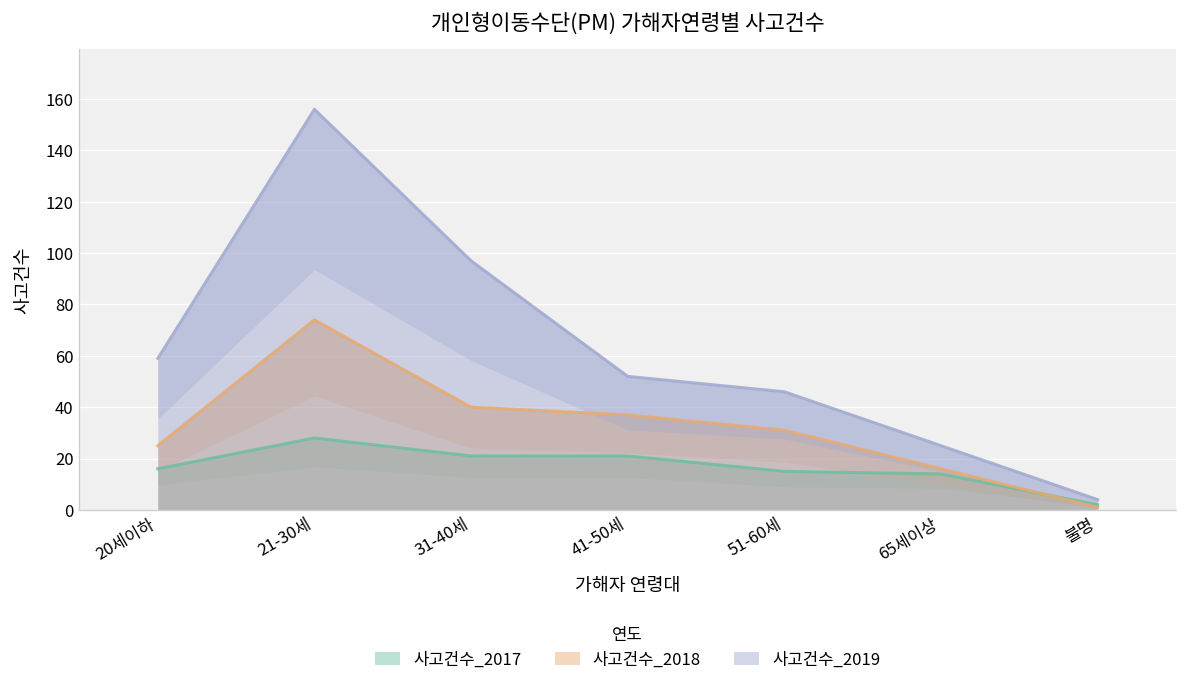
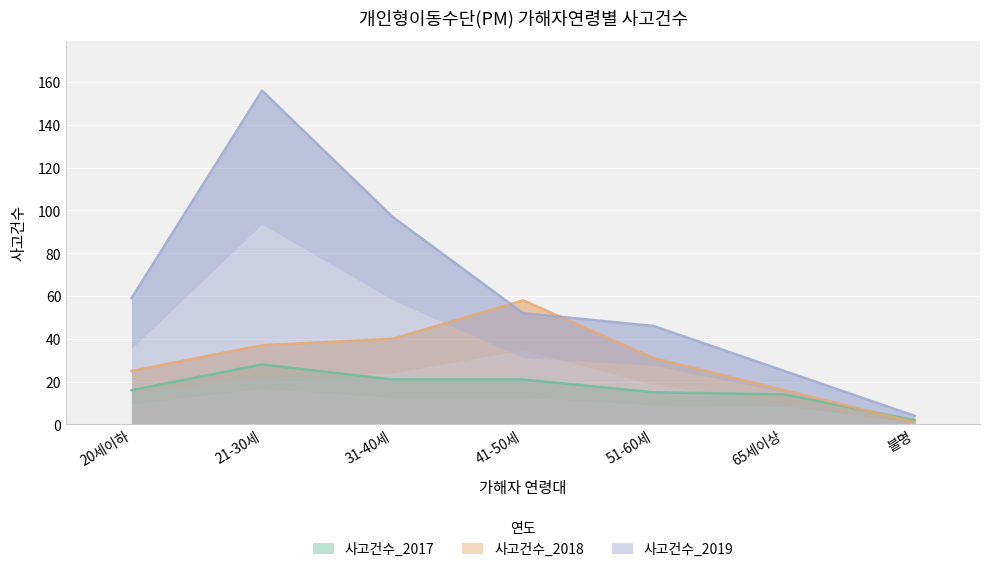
  {
    "사고건수_2018": {
      "20세이하": 25,
-     "21-30세": 74,
+     "21-30세": 37,
      "31-40세": 40,
-     "41-50세": 37,
+     "41-50세": 58,
      "51-60세": 31,
      "65세이상": 16
    }
  }
